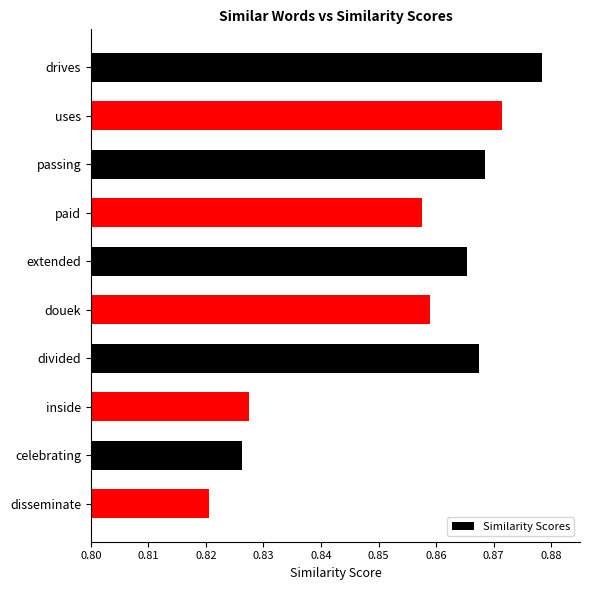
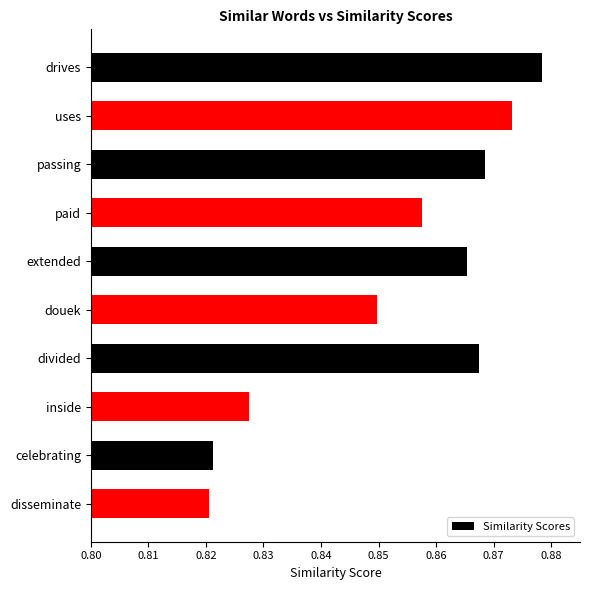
  {
    "drives": 0.878,
-   "uses": 0.871,
+   "uses": 0.873,
    "passing": 0.868,
    "paid": 0.858,
    "extended": 0.865,
-   "douek": 0.859,
+   "douek": 0.850,
    "divided": 0.867,
    "inside": 0.827,
-   "celebrating": 0.826,
+   "celebrating": 0.821,
    "disseminate": 0.821
  }
